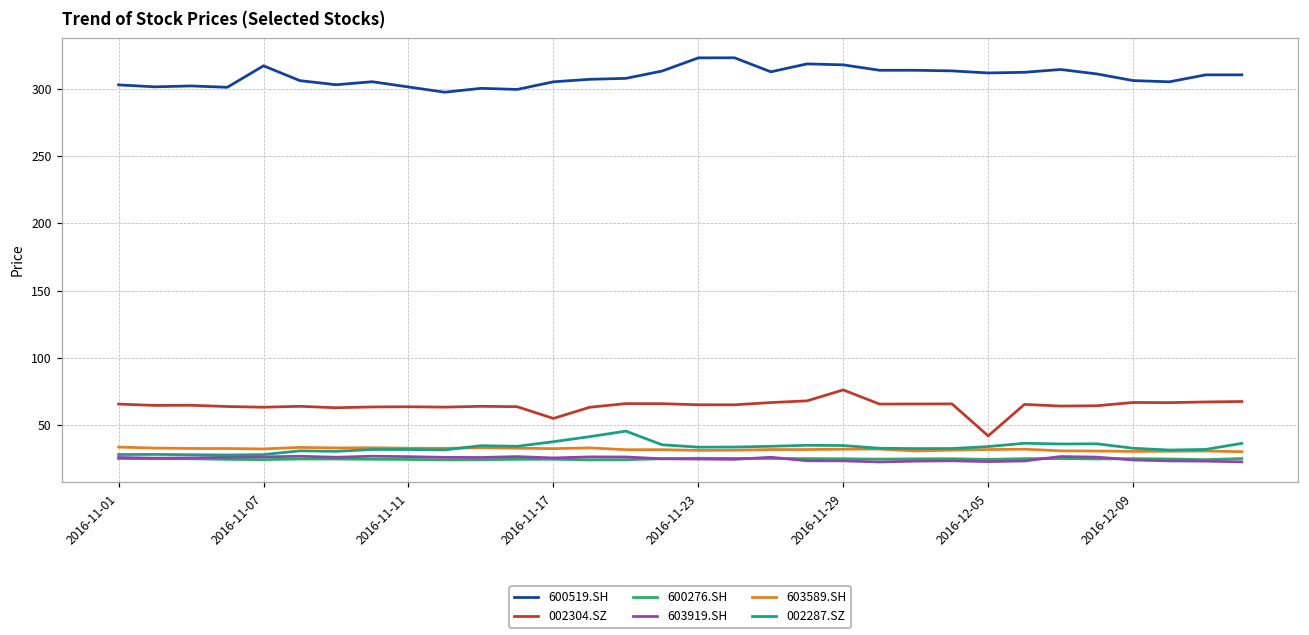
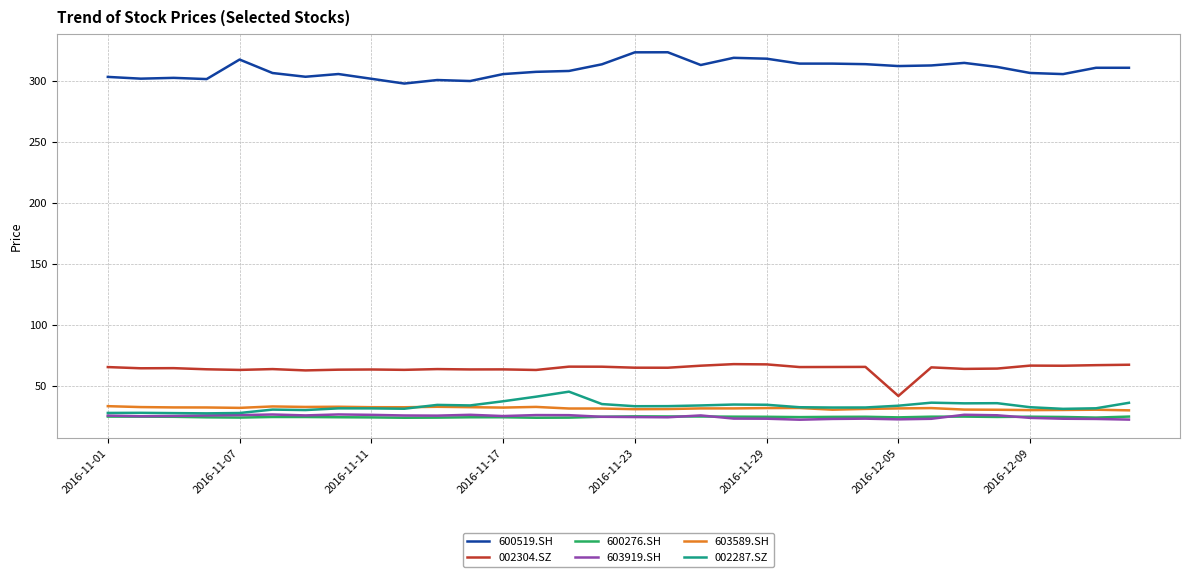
  {
    "600519.SH": {
      "2016-11-01": 303,
      "2016-11-07": 317,
      "2016-11-11": 302,
      "2016-11-17": 305,
      "2016-11-23": 323,
      "2016-11-29": 318,
      "2016-12-05": 312,
      "2016-12-09": 306
    },
    "002304.SZ": {
      "2016-11-01": 65,
      "2016-11-07": 63,
      "2016-11-11": 63,
-     "2016-11-17": 55,
+     "2016-11-17": 64,
      "2016-11-23": 65,
-     "2016-11-29": 76,
+     "2016-11-29": 68,
      "2016-12-05": 42,
      "2016-12-09": 67
    },
    "603919.SH": {
      "2016-11-11": 26
    },
    "603589.SH": {
      "2016-11-01": 33,
      "2016-11-07": 32,
      "2016-11-17": 32,
      "2016-11-23": 31,
      "2016-11-29": 32,
      "2016-12-05": 32,
      "2016-12-09": 30
    }
  }
